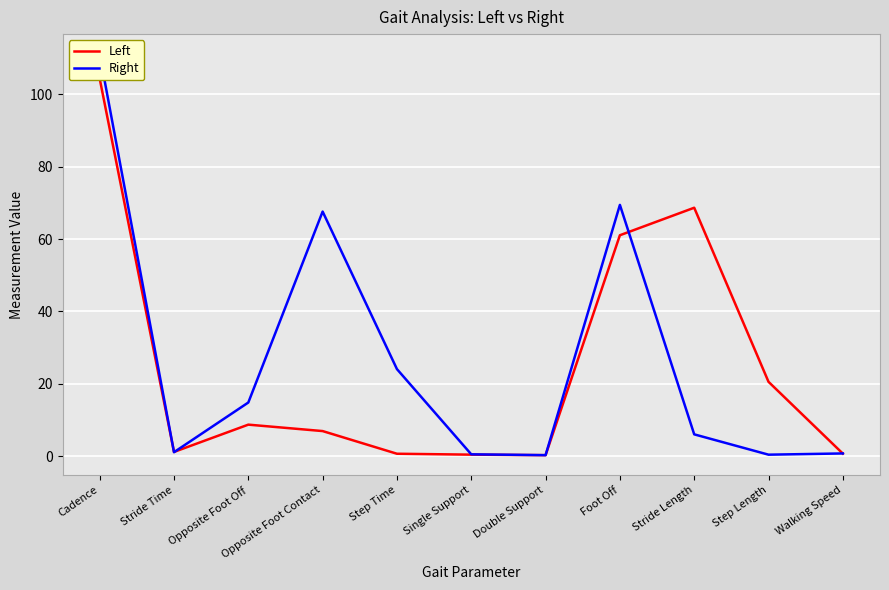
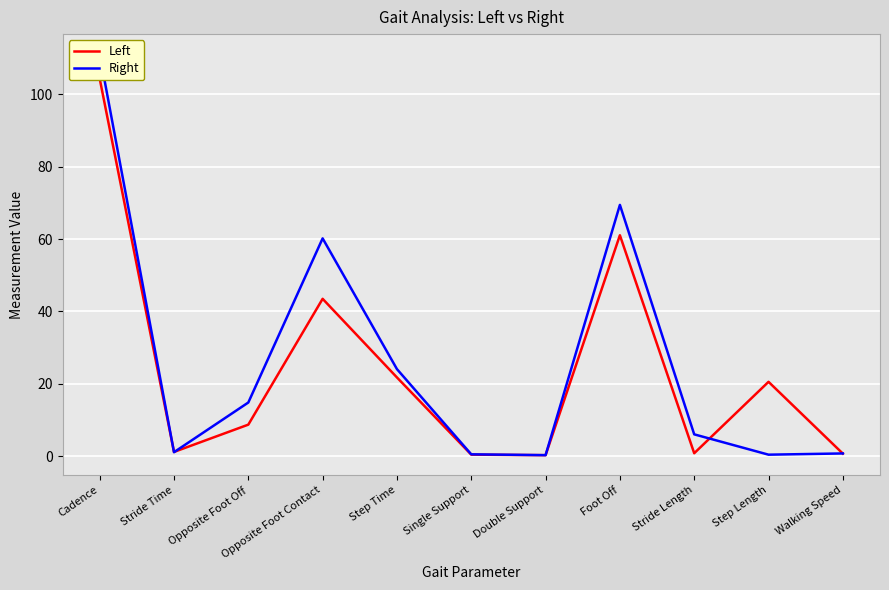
  {
    "Left": {
      "Opposite Foot Off": 9,
-     "Opposite Foot Contact": 7,
-     "Step Time": 1,
+     "Opposite Foot Contact": 43,
+     "Step Time": 22,
      "Foot Off": 61,
-     "Stride Length": 69,
+     "Stride Length": 1,
      "Step Length": 21
    },
    "Right": {
      "Opposite Foot Off": 15,
-     "Opposite Foot Contact": 68,
+     "Opposite Foot Contact": 60,
      "Step Time": 24,
      "Foot Off": 69,
      "Stride Length": 6,
      "Step Length": 0
    }
  }
